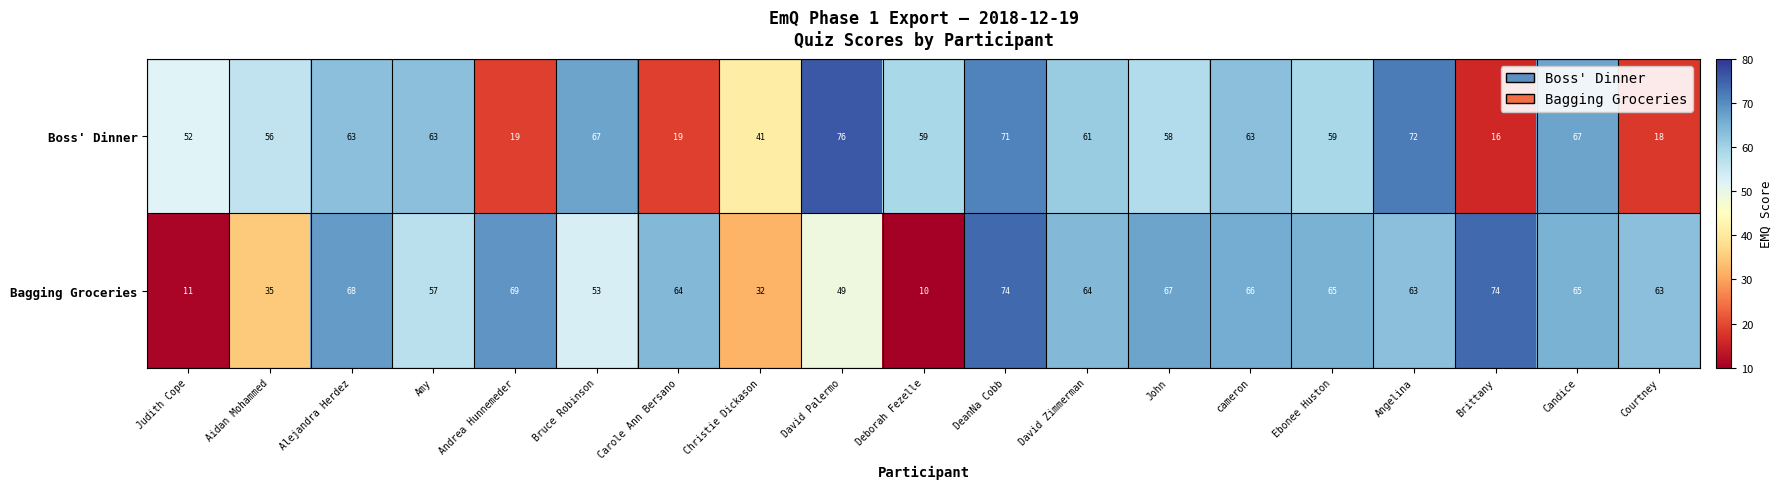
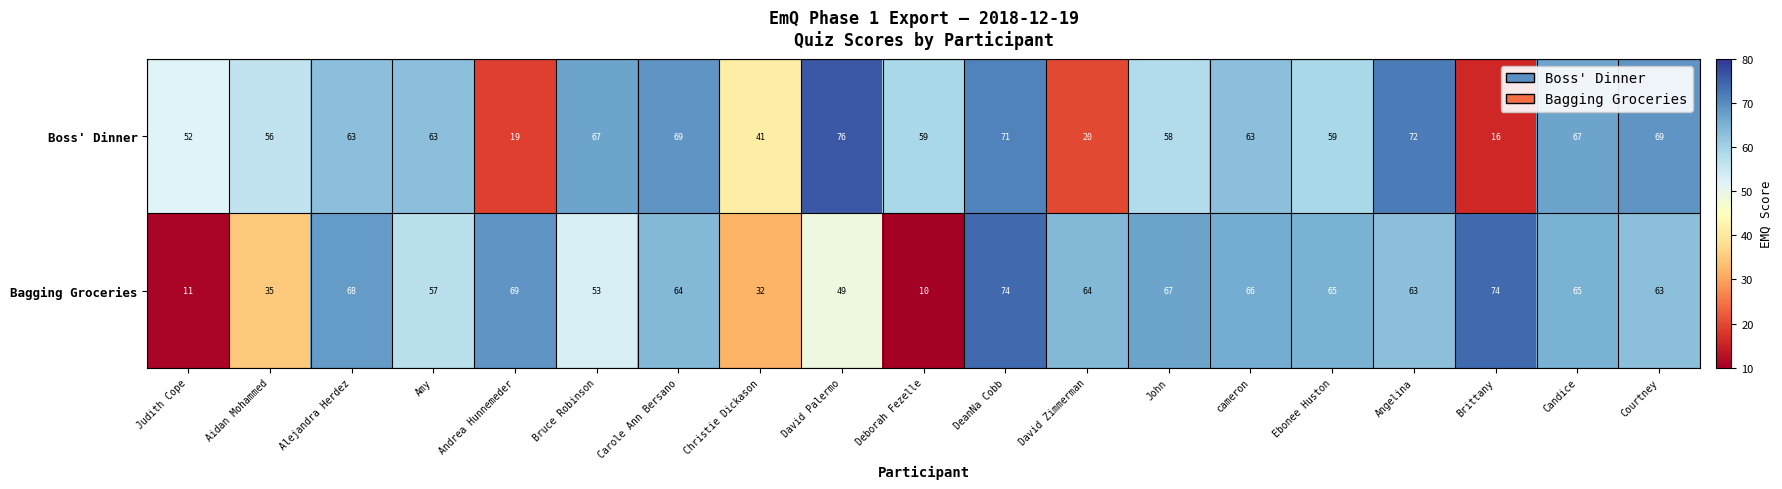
  {
    "Boss' Dinner": {
      "Judith Cope": 52,
      "Aidan Mohammed": 56,
      "Alejandra Herdez": 63,
      "Amy": 63,
      "Andrea Hunnemeder": 19,
      "Bruce Robinson": 67,
-     "Carole Ann Bersano": 19,
+     "Carole Ann Bersano": 69,
      "Christie Dickason": 41,
      "David Palermo": 76,
      "Deborah Fezelle": 59,
      "DeanNa Cobb": 71,
-     "David Zimmerman": 61,
+     "David Zimmerman": 20,
      "John": 58,
      "cameron": 63,
      "Ebonee Huston": 59,
      "Angelina": 72,
      "Brittany": 16,
      "Candice": 67,
-     "Courtney": 18
+     "Courtney": 69
    },
    "Bagging Groceries": {
      "Judith Cope": 11,
      "Aidan Mohammed": 35,
      "Alejandra Herdez": 68,
      "Amy": 57,
      "Andrea Hunnemeder": 69,
      "Bruce Robinson": 53,
      "Carole Ann Bersano": 64,
      "Christie Dickason": 32,
      "David Palermo": 49,
      "Deborah Fezelle": 10,
      "DeanNa Cobb": 74,
      "David Zimmerman": 64,
      "John": 67,
      "cameron": 66,
      "Ebonee Huston": 65,
      "Angelina": 63,
      "Brittany": 74,
      "Candice": 65,
      "Courtney": 63
    }
  }
